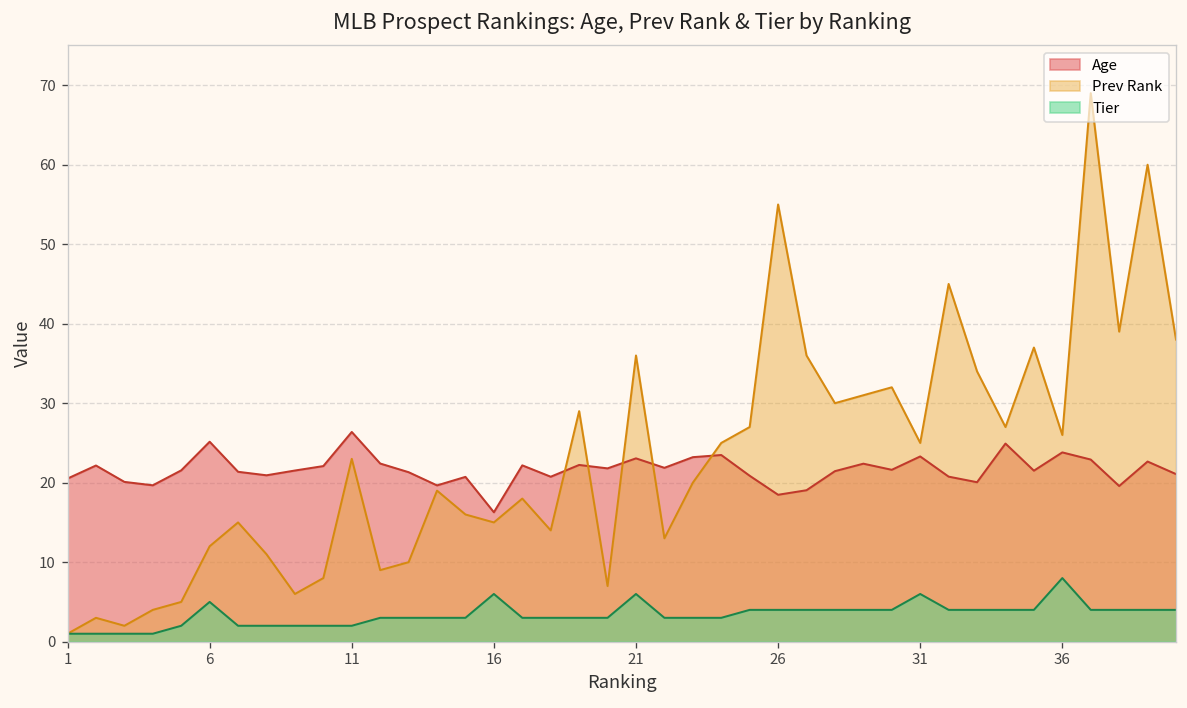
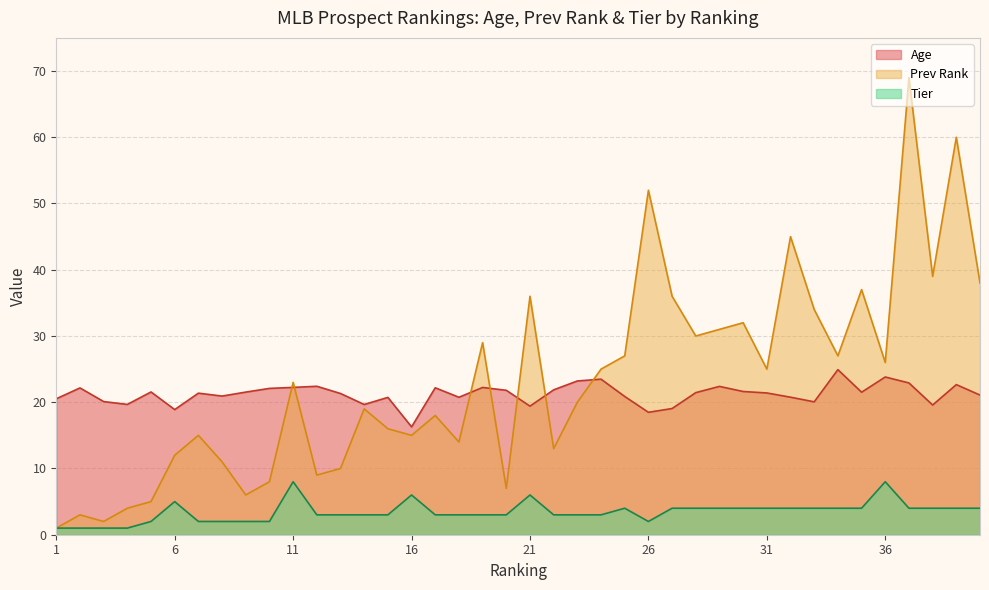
  {
    "Age": {
      "1": 21,
-     "6": 25,
-     "11": 26,
+     "6": 19,
+     "11": 22,
      "16": 16,
-     "21": 23,
+     "21": 19,
      "26": 18,
-     "31": 23,
+     "31": 21,
      "36": 24
    },
    "Prev Rank": {
      "6": 12,
      "11": 23,
      "16": 15,
      "21": 36,
-     "26": 55,
+     "26": 52,
      "31": 25,
      "36": 26
    },
    "Tier": {
      "6": 5,
-     "11": 2,
+     "11": 8,
      "16": 6,
      "21": 6,
-     "26": 4,
-     "31": 6,
+     "26": 2,
+     "31": 4,
      "36": 8
    }
  }
